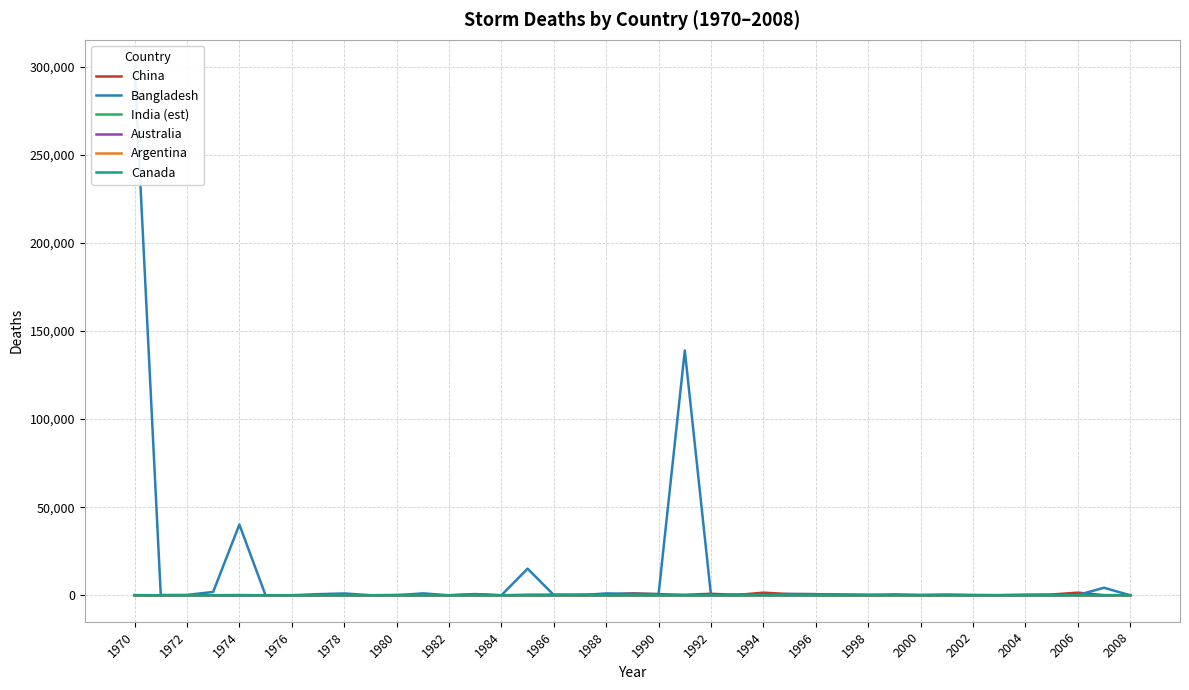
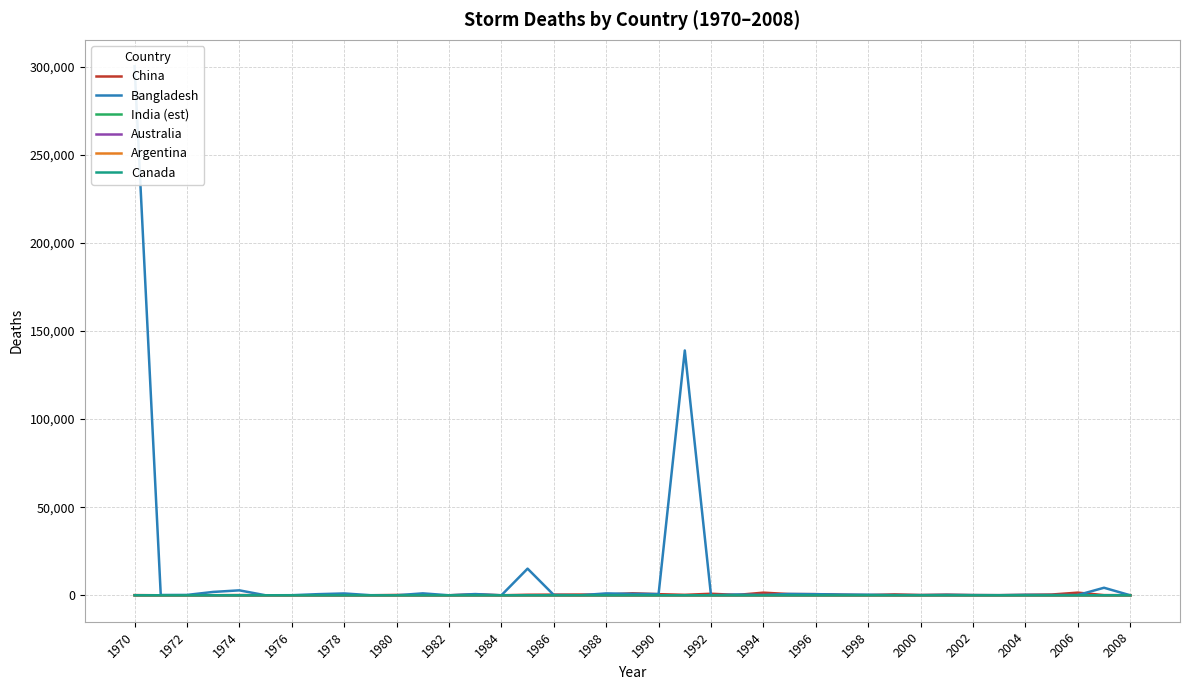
  {
    "Bangladesh": {
-     "1974": "40,000"
+     "1974": "3,000"
    }
  }
